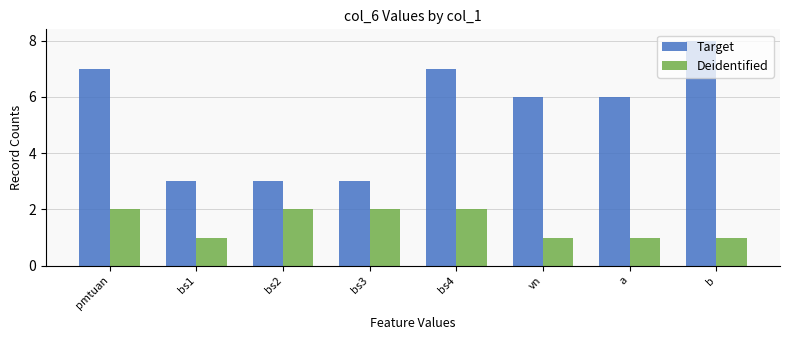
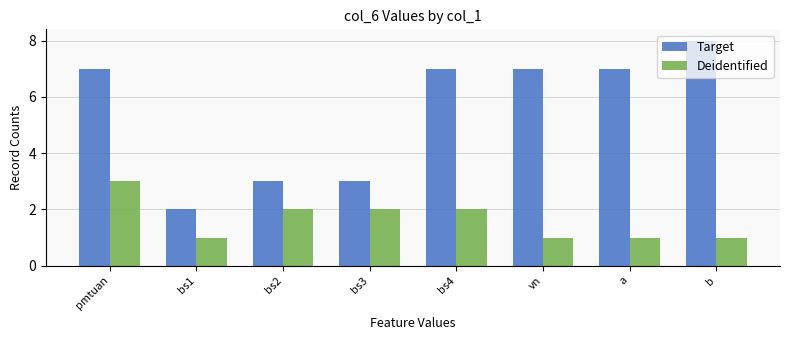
  {
    "Target": {
      "pmtuan": 7,
-     "bs1": 3,
+     "bs1": 2,
      "bs2": 3,
      "bs3": 3,
      "bs4": 7,
-     "vn": 6,
-     "a": 6
+     "vn": 7,
+     "a": 7
    },
    "Deidentified": {
-     "pmtuan": 2,
+     "pmtuan": 3,
      "bs1": 1,
      "bs2": 2,
      "bs3": 2,
      "bs4": 2,
      "vn": 1,
      "a": 1,
      "b": 1
    }
  }
